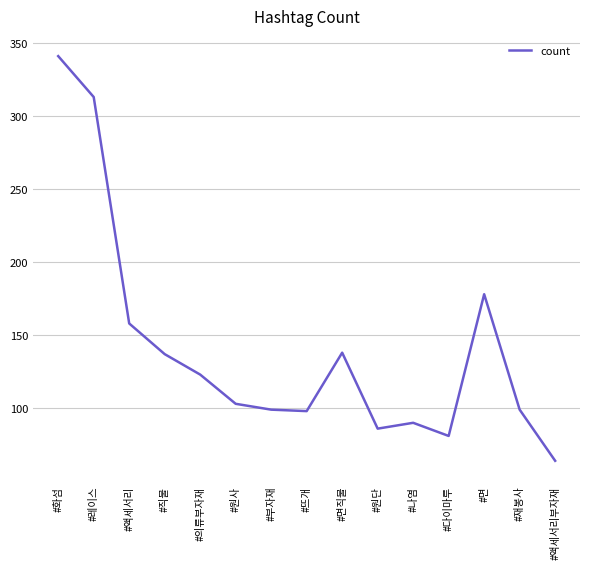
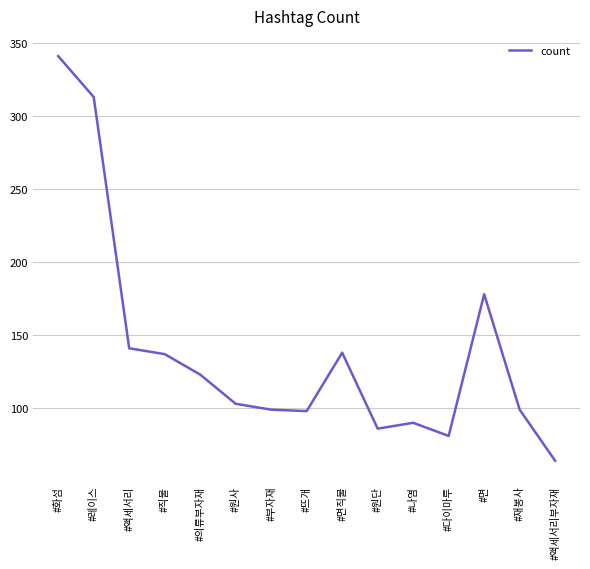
  {
    "#화섬": 341,
    "#레이스": 313,
-   "#액세서리": 158,
+   "#액세서리": 141,
    "#직물": 137,
    "#의류부자재": 123,
    "#원사": 103,
    "#부자재": 99,
    "#뜨개": 98,
    "#면직물": 138,
    "#원단": 86,
    "#나염": 90,
    "#다이마루": 81,
    "#면": 178,
    "#재봉사": 99,
    "#액세서리부자재": 64
  }
